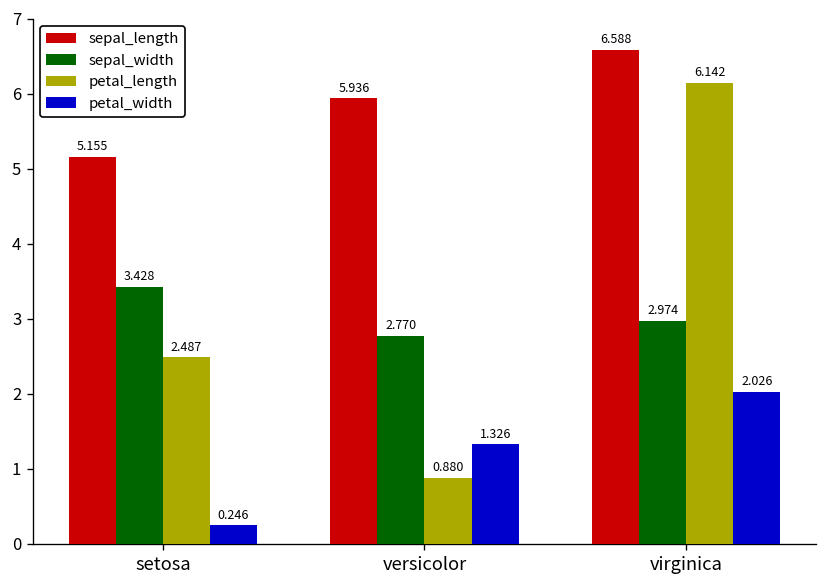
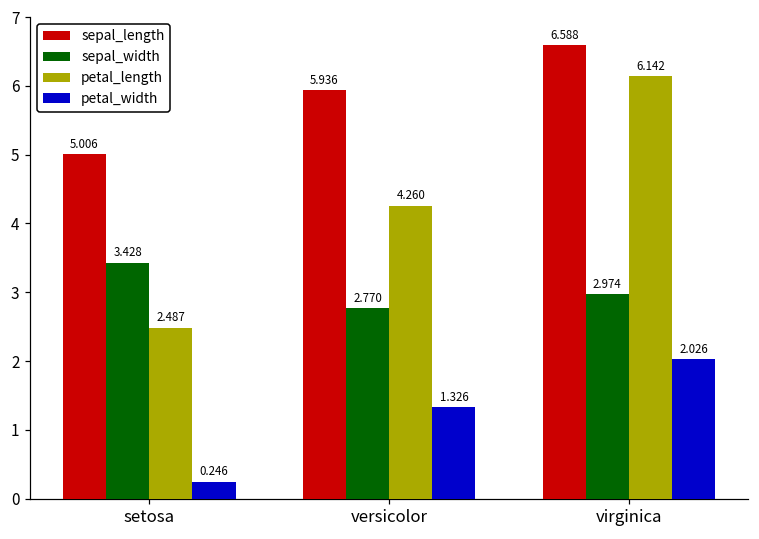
  {
    "sepal_length": {
-     "setosa": 5.155,
+     "setosa": 5.006,
      "versicolor": 5.936,
      "virginica": 6.588
    },
    "sepal_width": {
      "setosa": 3.428,
      "versicolor": 2.770,
      "virginica": 2.974
    },
    "petal_length": {
      "setosa": 2.487,
-     "versicolor": 0.880,
+     "versicolor": 4.260,
      "virginica": 6.142
    },
    "petal_width": {
      "setosa": 0.246,
      "versicolor": 1.326,
      "virginica": 2.026
    }
  }
